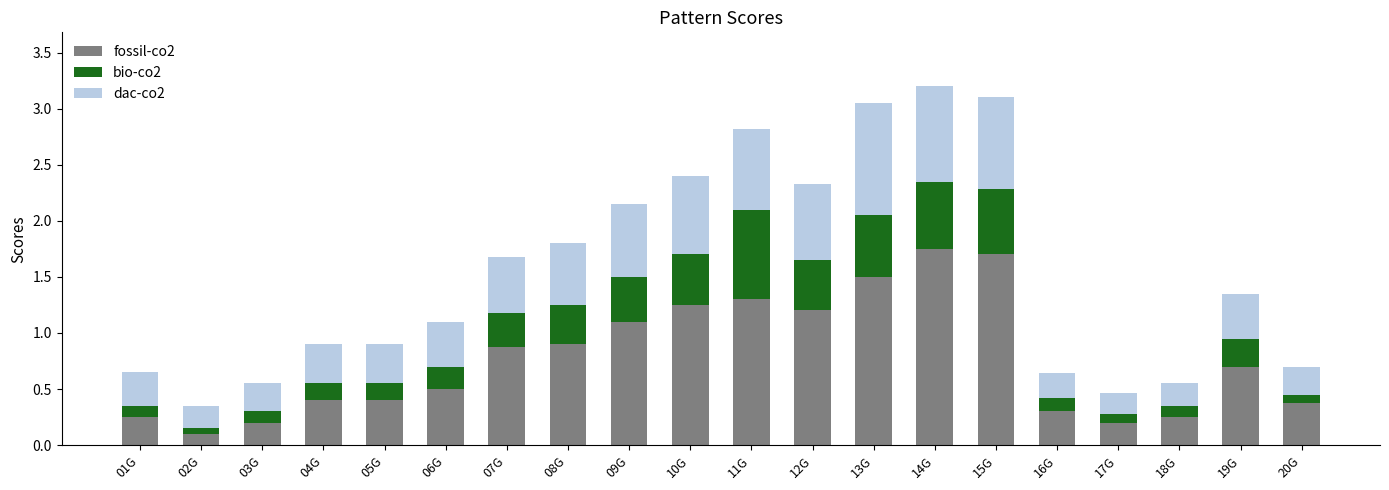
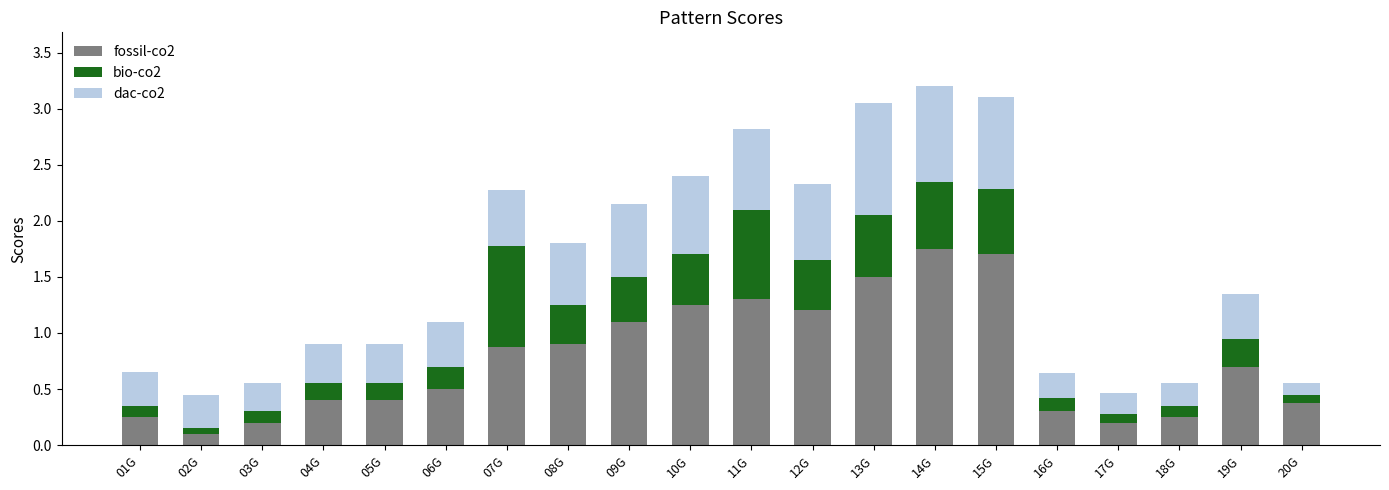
  {
    "fossil-co2": {
      "01G": 0.25,
      "02G": 0.10,
      "03G": 0.20,
      "04G": 0.40,
      "05G": 0.40,
      "06G": 0.50,
      "07G": 0.88,
      "08G": 0.90,
      "09G": 1.10,
      "10G": 1.25,
      "11G": 1.30,
      "12G": 1.20,
      "13G": 1.50,
      "14G": 1.75,
      "15G": 1.70,
      "16G": 0.30,
      "17G": 0.20,
      "18G": 0.25,
      "19G": 0.70,
      "20G": 0.38
    },
    "bio-co2": {
      "01G": 0.1,
      "02G": 0.05,
      "03G": 0.1,
      "04G": 0.15,
      "05G": 0.15,
      "06G": 0.2,
-     "07G": 0.3,
+     "07G": 0.9,
      "08G": 0.35,
      "09G": 0.4,
      "10G": 0.45,
      "11G": 0.8,
      "12G": 0.45,
      "13G": 0.55,
      "14G": 0.6,
      "15G": 0.6,
      "16G": 0.1,
      "17G": 0.1,
      "18G": 0.1,
      "19G": 0.25,
      "20G": 0.07
    },
    "dac-co2": {
      "01G": 0.30,
-     "02G": 0.2,
+     "02G": 0.3,
      "03G": 0.25,
      "04G": 0.35,
      "05G": 0.35,
      "06G": 0.40,
      "07G": 0.50,
      "08G": 0.55,
      "09G": 0.65,
      "10G": 0.70,
      "11G": 0.72,
      "12G": 0.68,
      "13G": 1.00,
      "14G": 0.85,
      "15G": 0.82,
      "16G": 0.22,
      "17G": 0.18,
      "18G": 0.20,
      "19G": 0.40,
-     "20G": 0.25
+     "20G": 0.11
    }
  }
